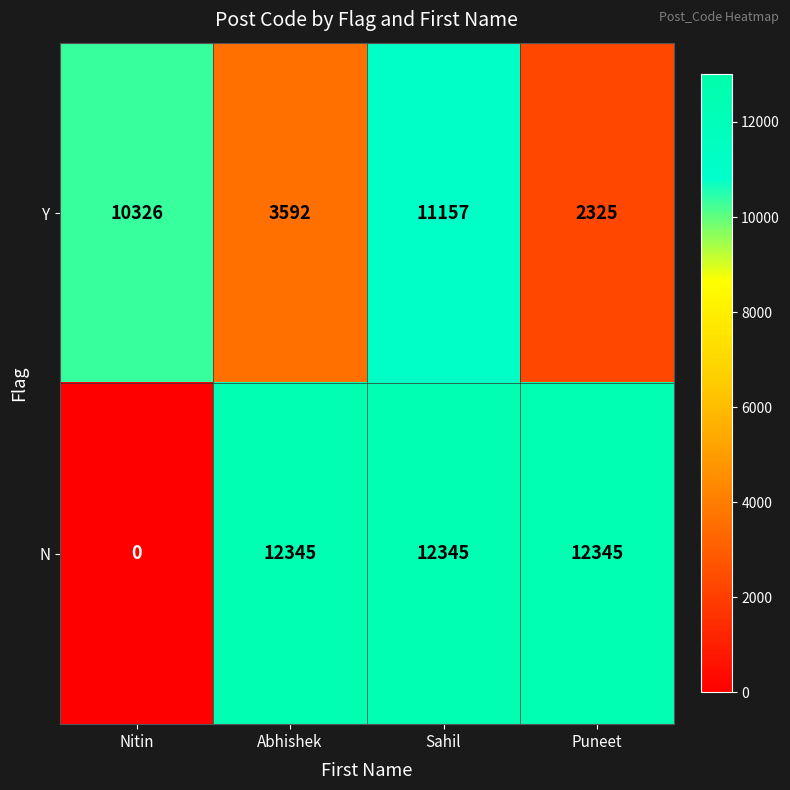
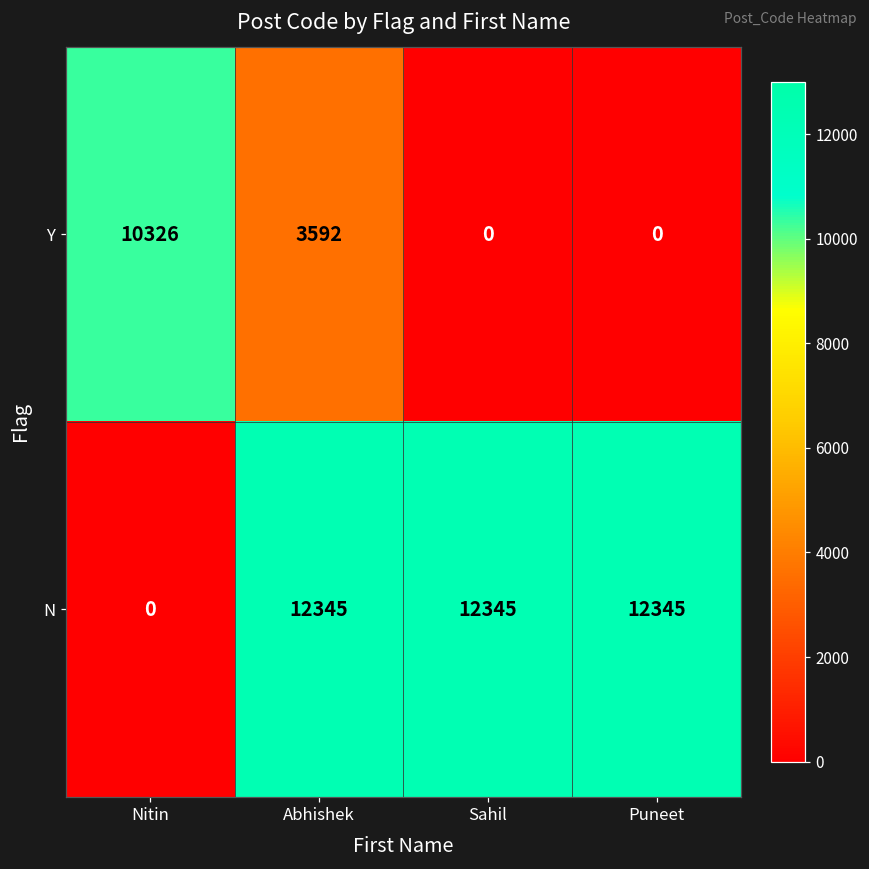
  {
    "Y": {
      "Nitin": 10326,
      "Abhishek": 3592,
-     "Sahil": 11157,
-     "Puneet": 2325
+     "Sahil": 0,
+     "Puneet": 0
    },
    "N": {
      "Nitin": 0,
      "Abhishek": 12345,
      "Sahil": 12345,
      "Puneet": 12345
    }
  }
